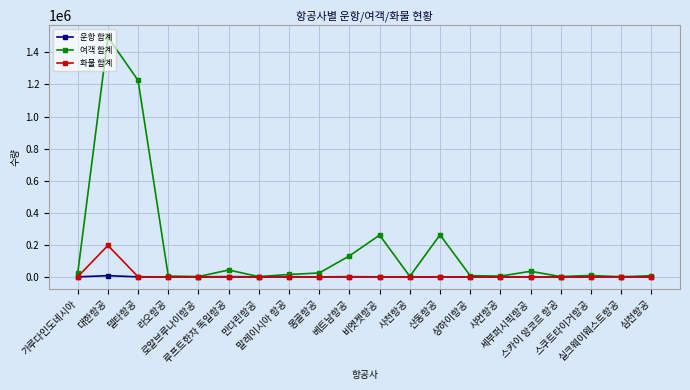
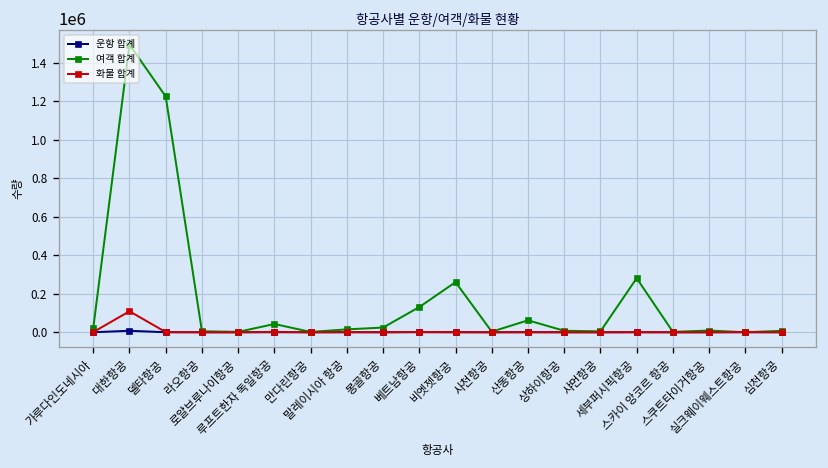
  {
    "운항 합계": {
      "대한항공": 10000
    },
    "여객 합계": {
      "가루다인도네시아": 20000,
      "델타항공": 1230000,
      "루프트한자 독일항공": 40000,
      "몽골항공": 20000,
      "베트남항공": 130000,
      "비엣젯항공": 260000,
-     "산동항공": 260000,
-     "세부퍼시픽항공": 30000
+     "산동항공": 60000,
+     "세부퍼시픽항공": 280000
    },
    "화물 합계": {
-     "대한항공": 200000
+     "대한항공": 110000
    }
  }
